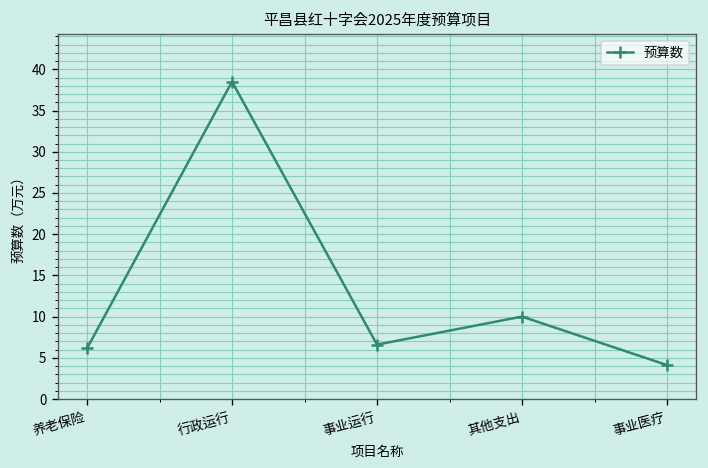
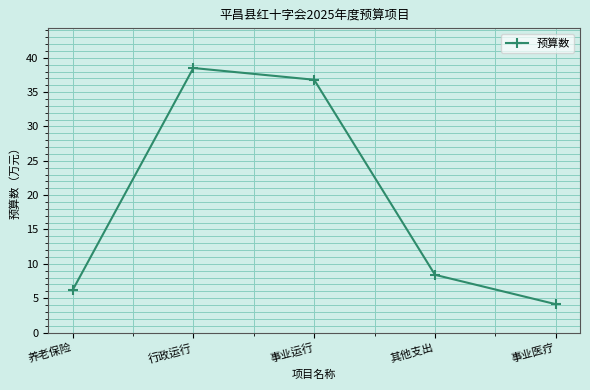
  {
    "养老保险": 6,
    "行政运行": 39,
-   "事业运行": 7,
-   "其他支出": 10,
+   "事业运行": 37,
+   "其他支出": 8,
    "事业医疗": 4
  }
